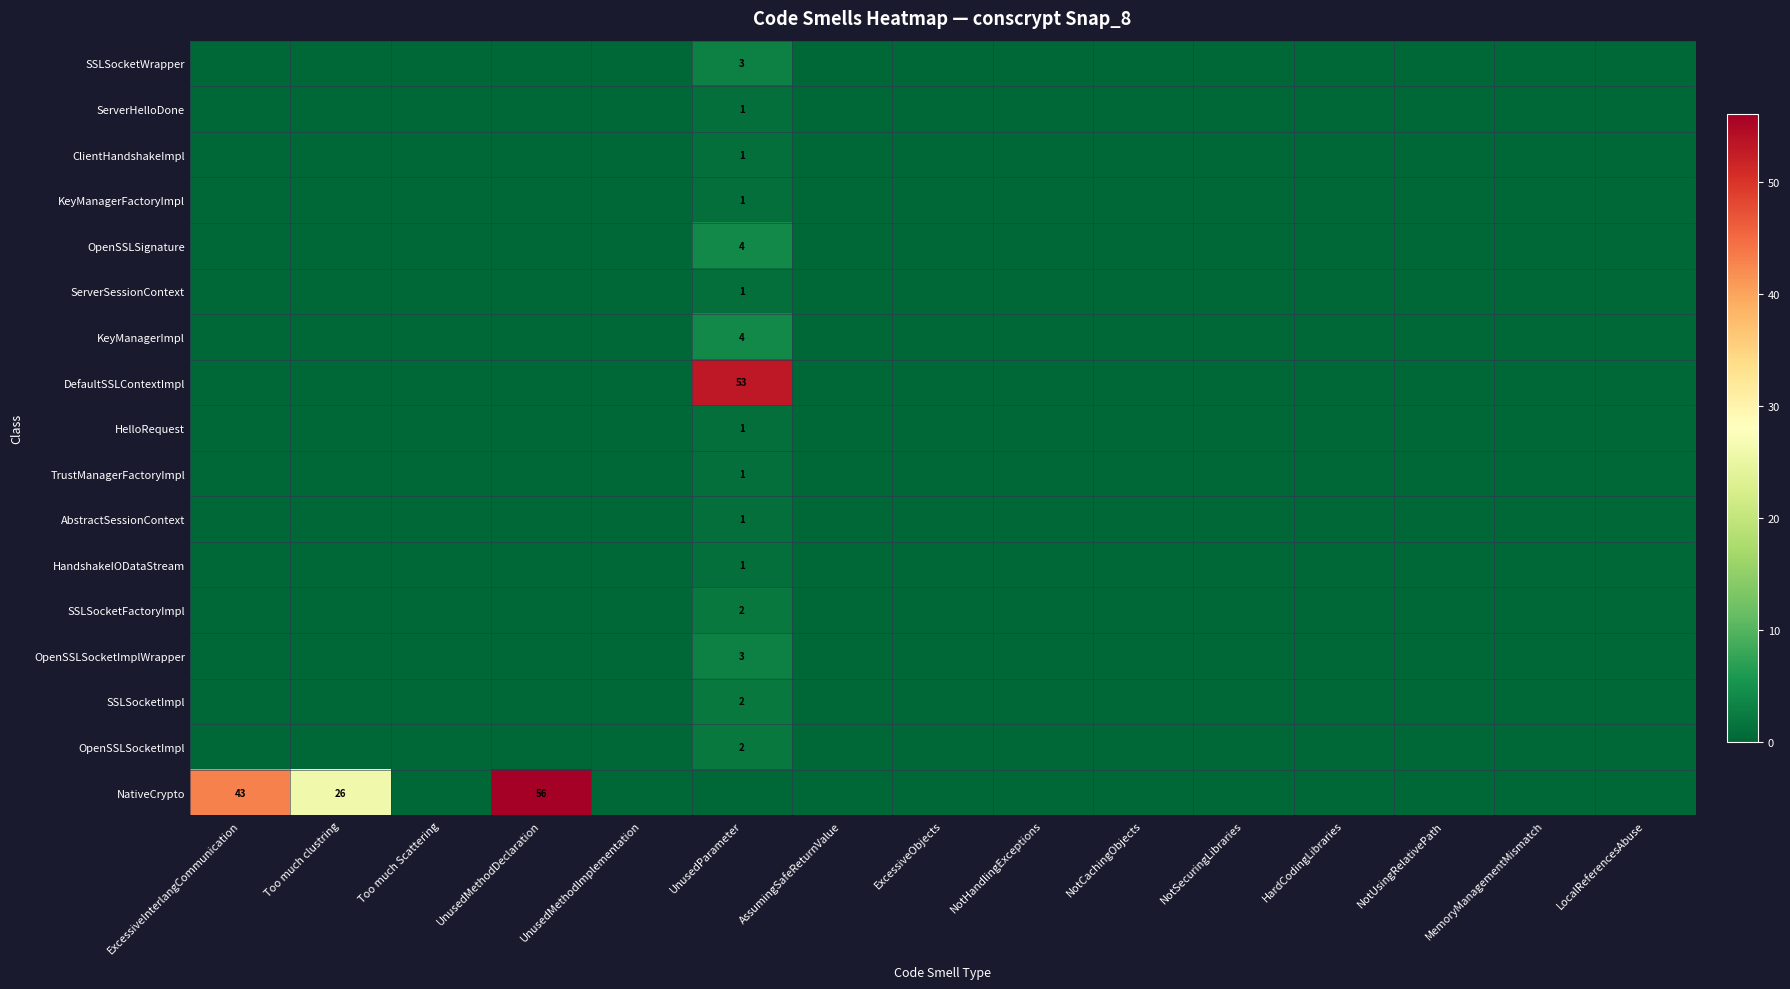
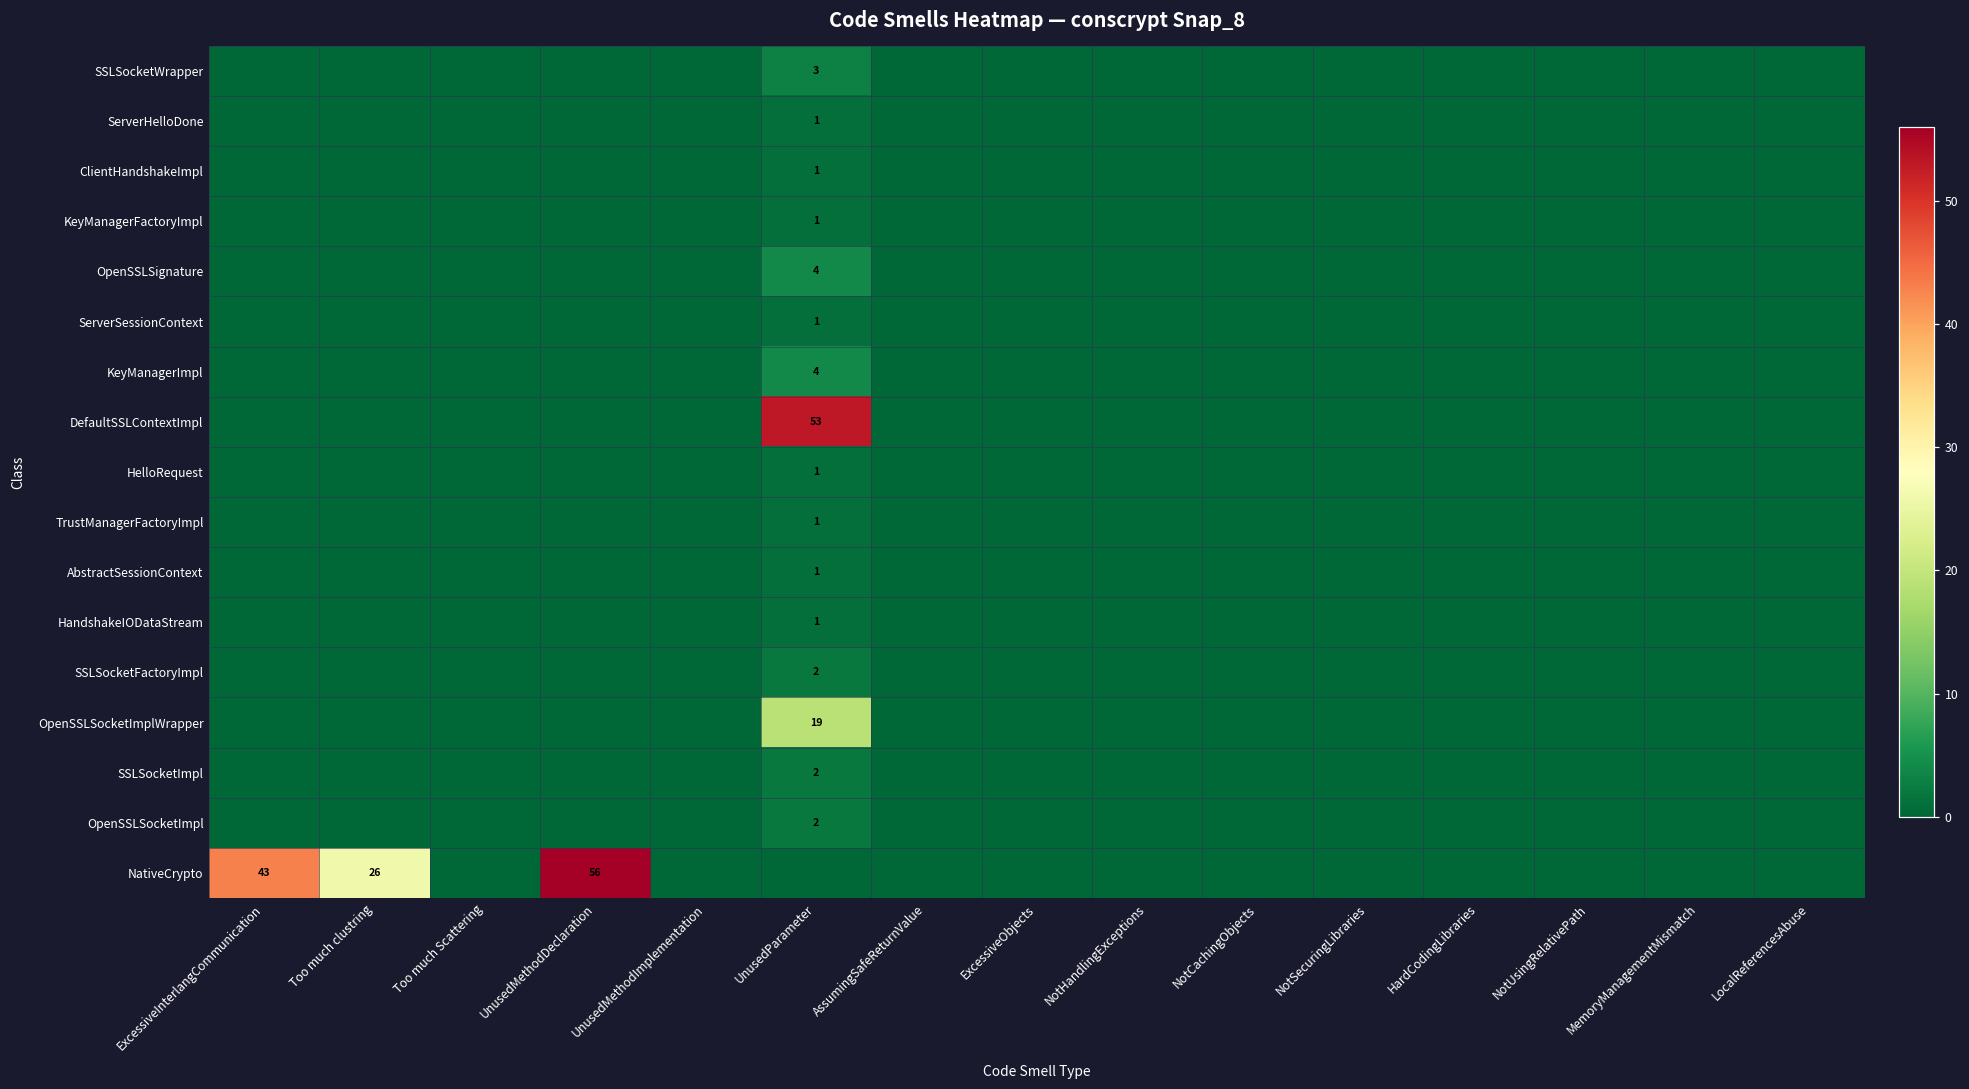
  {
    "SSLSocketWrapper": {
      "UnusedParameter": 3
    },
    "ServerHelloDone": {
      "UnusedParameter": 1
    },
    "ClientHandshakeImpl": {
      "UnusedParameter": 1
    },
    "KeyManagerFactoryImpl": {
      "UnusedParameter": 1
    },
    "OpenSSLSignature": {
      "UnusedParameter": 4
    },
    "ServerSessionContext": {
      "UnusedParameter": 1
    },
    "KeyManagerImpl": {
      "UnusedParameter": 4
    },
    "DefaultSSLContextImpl": {
      "UnusedParameter": 53
    },
    "HelloRequest": {
      "UnusedParameter": 1
    },
    "TrustManagerFactoryImpl": {
      "UnusedParameter": 1
    },
    "AbstractSessionContext": {
      "UnusedParameter": 1
    },
    "HandshakeIODataStream": {
      "UnusedParameter": 1
    },
    "SSLSocketFactoryImpl": {
      "UnusedParameter": 2
    },
    "OpenSSLSocketImplWrapper": {
-     "UnusedParameter": 3
+     "UnusedParameter": 19
    },
    "SSLSocketImpl": {
      "UnusedParameter": 2
    },
    "OpenSSLSocketImpl": {
      "UnusedParameter": 2
    },
    "NativeCrypto": {
      "ExcessiveInterlangCommunication": 43,
      "Too much clustring": 26,
      "UnusedMethodDeclaration": 56
    }
  }
